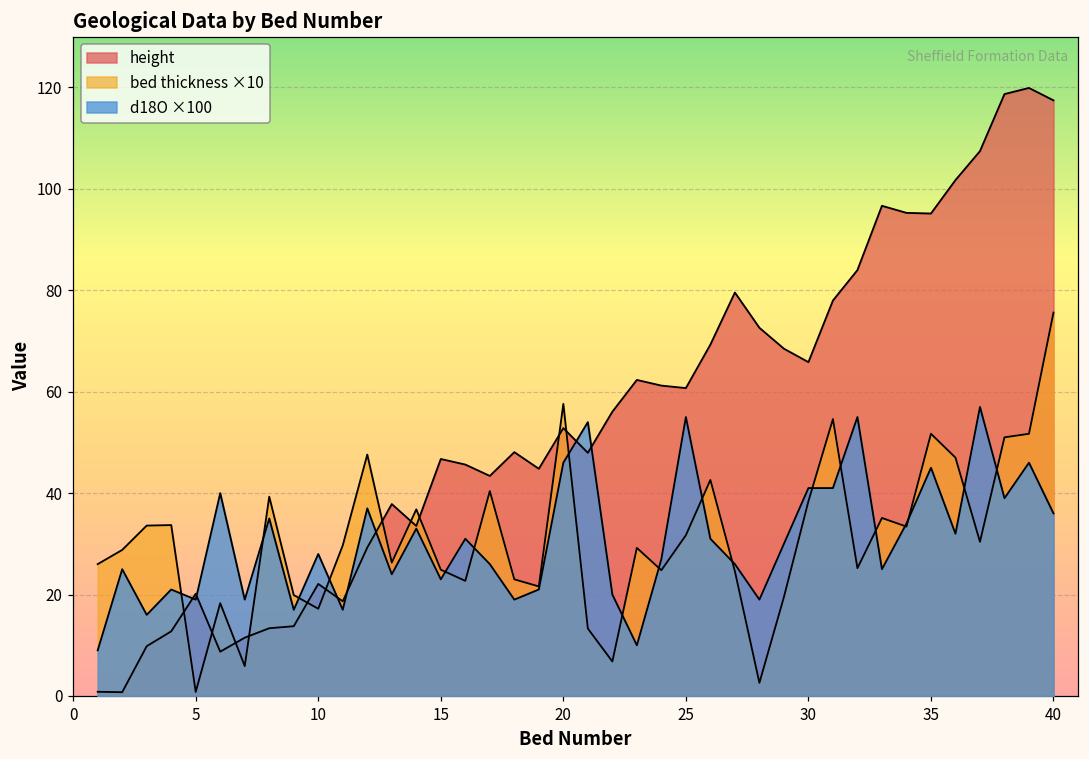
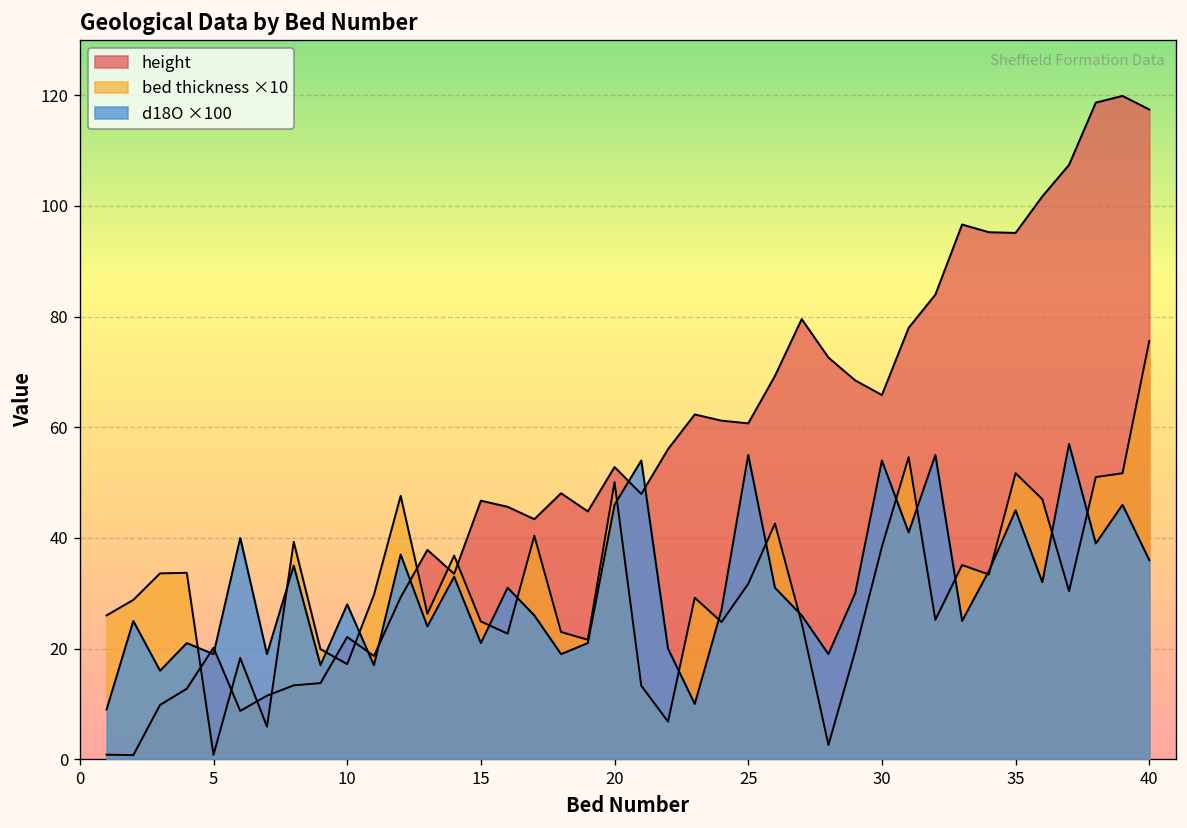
  {
    "height": {
      "5": 20,
      "10": 22,
      "15": 47,
      "20": 53,
      "25": 61,
      "30": 66,
      "35": 95,
      "40": 117
    },
    "bed thickness ×10": {
      "5": 1,
      "10": 17,
      "15": 25,
-     "20": 58,
+     "20": 50,
      "25": 32,
      "30": 38,
      "35": 52,
      "40": 76
    },
    "d18O ×100": {
      "5": 19,
      "10": 28,
-     "15": 23,
+     "15": 21,
      "20": 46,
      "25": 55,
-     "30": 41,
+     "30": 54,
      "35": 45,
      "40": 36
    }
  }
